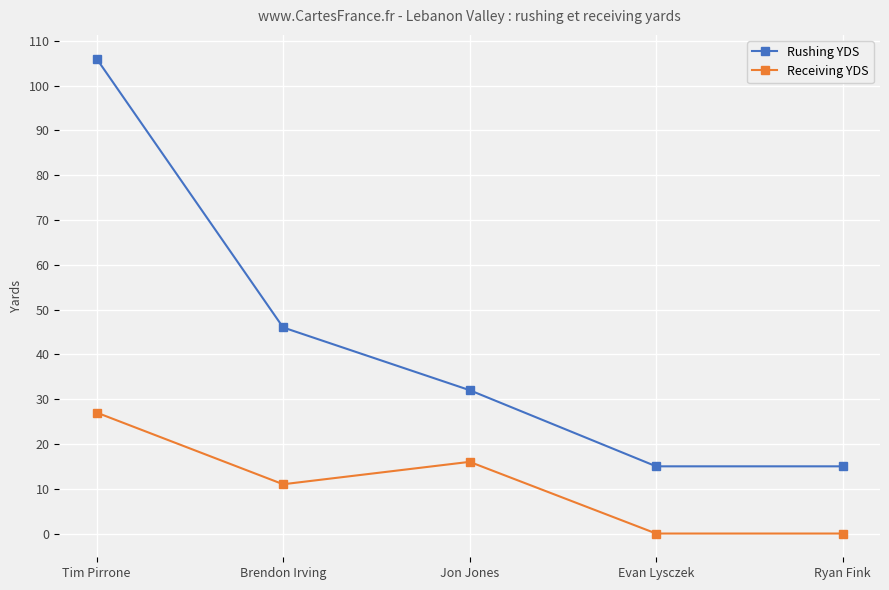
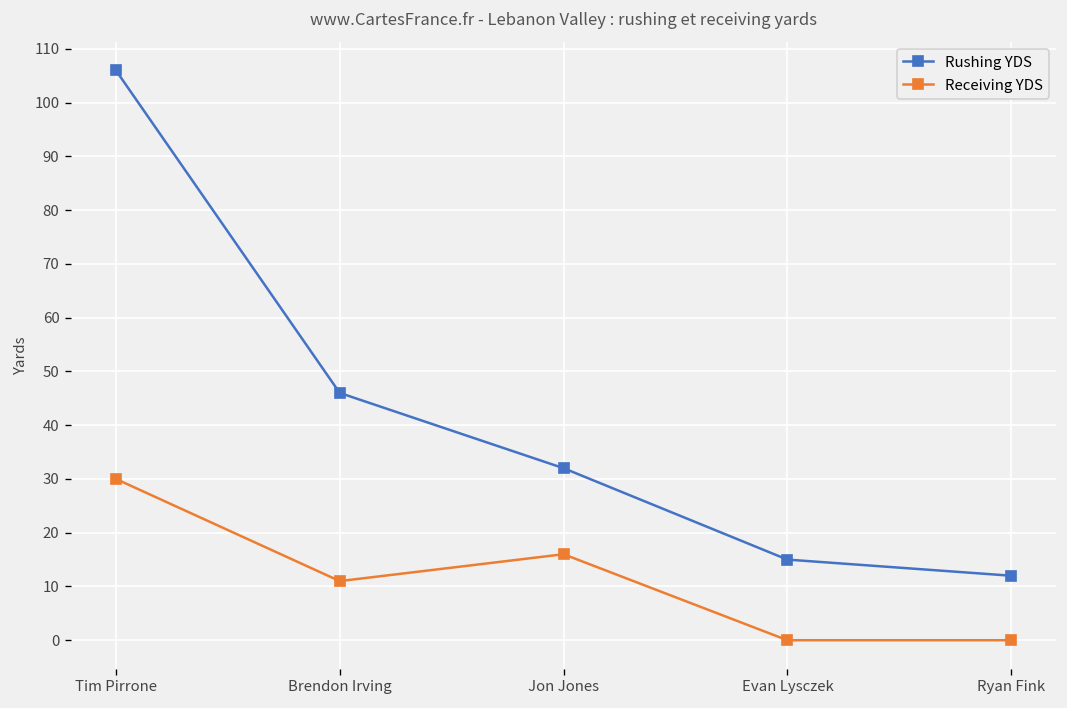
  {
    "Rushing YDS": {
      "Tim Pirrone": 106,
      "Brendon Irving": 46,
      "Jon Jones": 32,
      "Evan Lysczek": 15,
-     "Ryan Fink": 15
+     "Ryan Fink": 12
    },
    "Receiving YDS": {
-     "Tim Pirrone": 27,
+     "Tim Pirrone": 30,
      "Brendon Irving": 11,
      "Jon Jones": 16,
      "Evan Lysczek": 0,
      "Ryan Fink": 0
    }
  }
